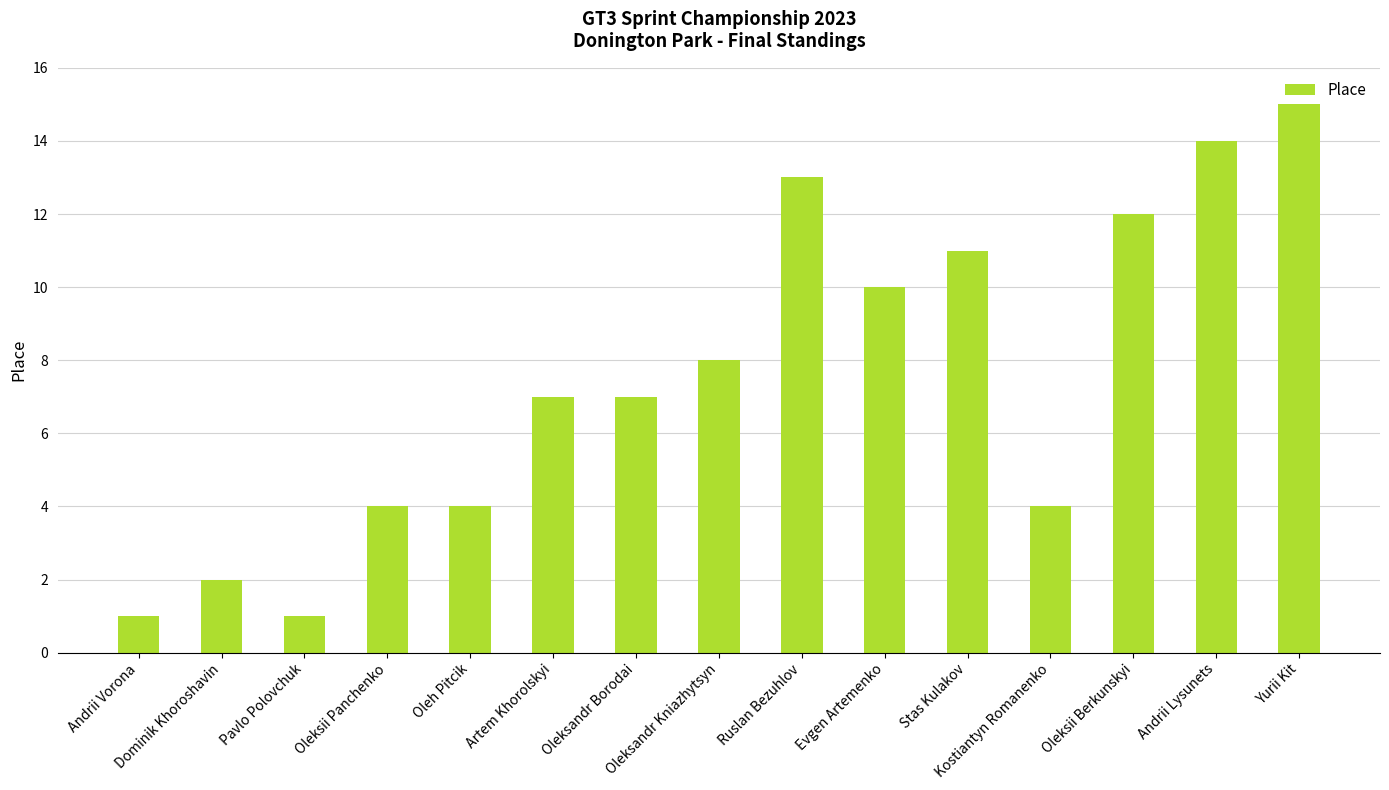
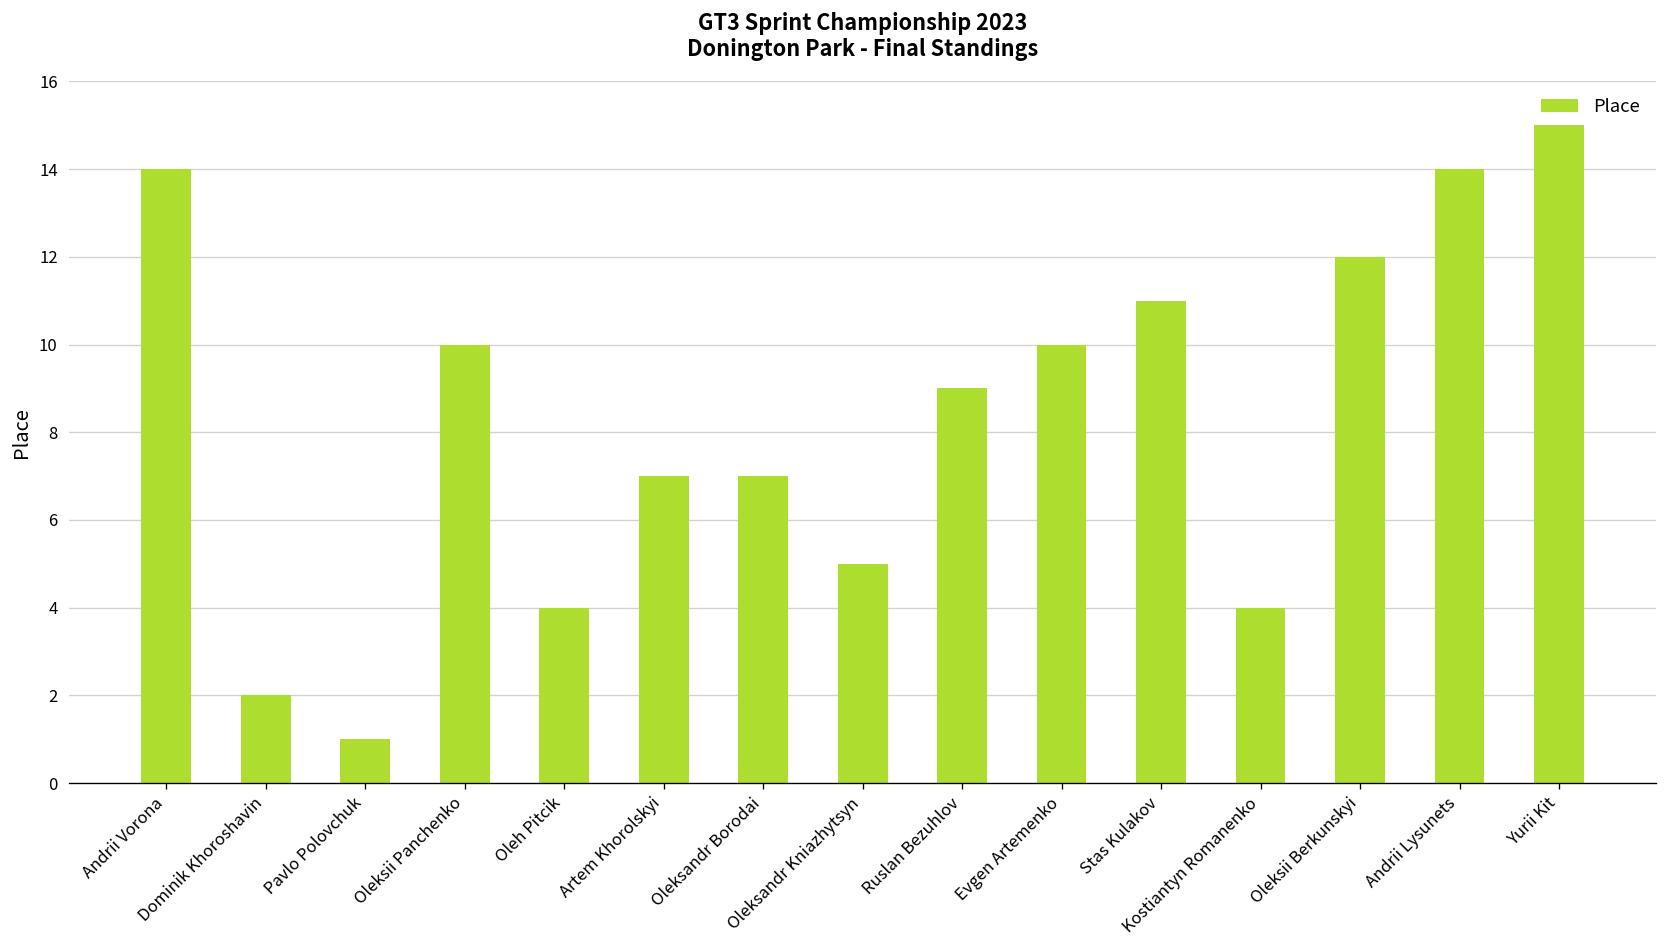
  {
-   "Andrii Vorona": 1,
+   "Andrii Vorona": 14,
    "Dominik Khoroshavin": 2,
    "Pavlo Polovchuk": 1,
-   "Oleksii Panchenko": 4,
+   "Oleksii Panchenko": 10,
    "Oleh Pitcik": 4,
    "Artem Khorolskyi": 7,
    "Oleksandr Borodai": 7,
-   "Oleksandr Kniazhytsyn": 8,
-   "Ruslan Bezuhlov": 13,
+   "Oleksandr Kniazhytsyn": 5,
+   "Ruslan Bezuhlov": 9,
    "Evgen Artemenko": 10,
    "Stas Kulakov": 11,
    "Kostiantyn Romanenko": 4,
    "Oleksii Berkunskyi": 12,
    "Andrii Lysunets": 14,
    "Yurii Kit": 15
  }
